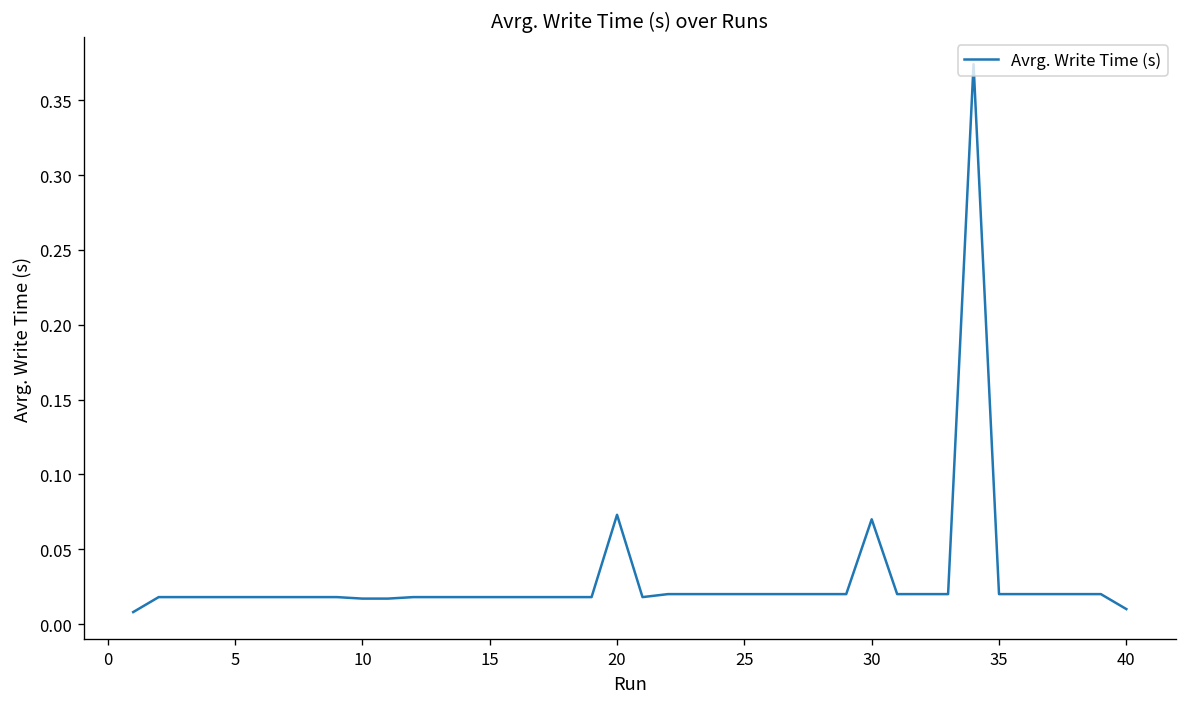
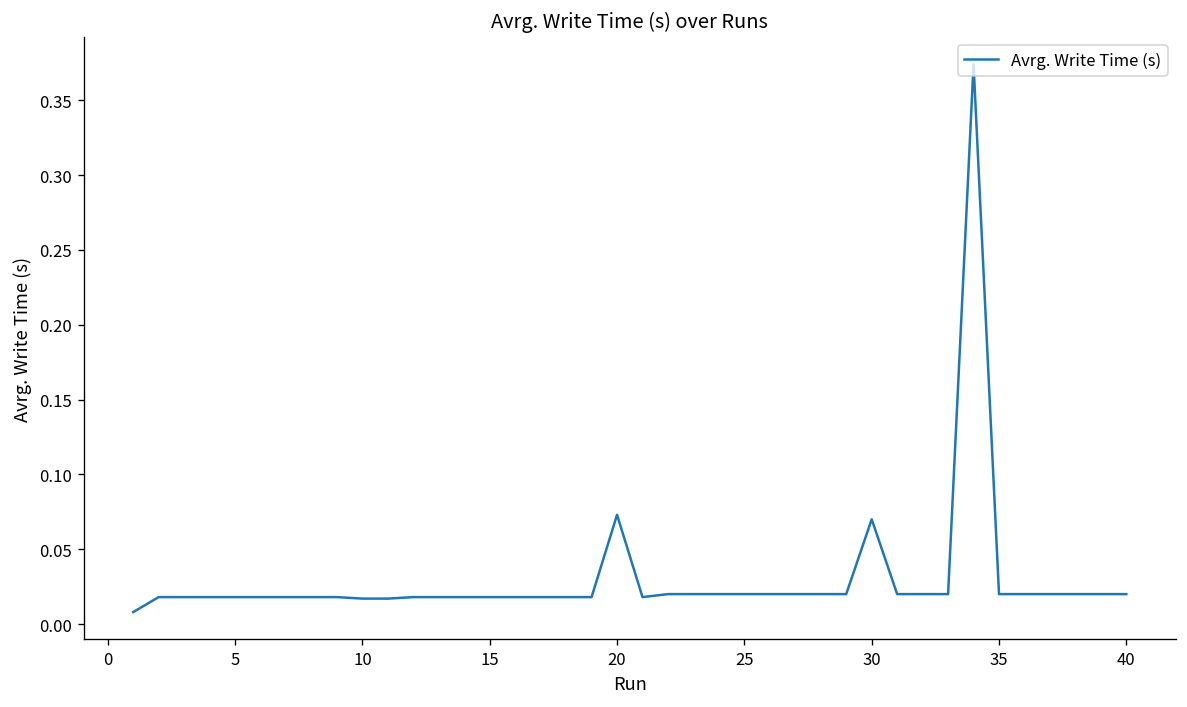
  {
    "5": 0.02,
    "10": 0.017,
    "15": 0.02,
    "20": 0.073,
    "25": 0.02,
    "30": 0.07,
    "35": 0.02,
-   "40": 0.01
+   "40": 0.02
  }
